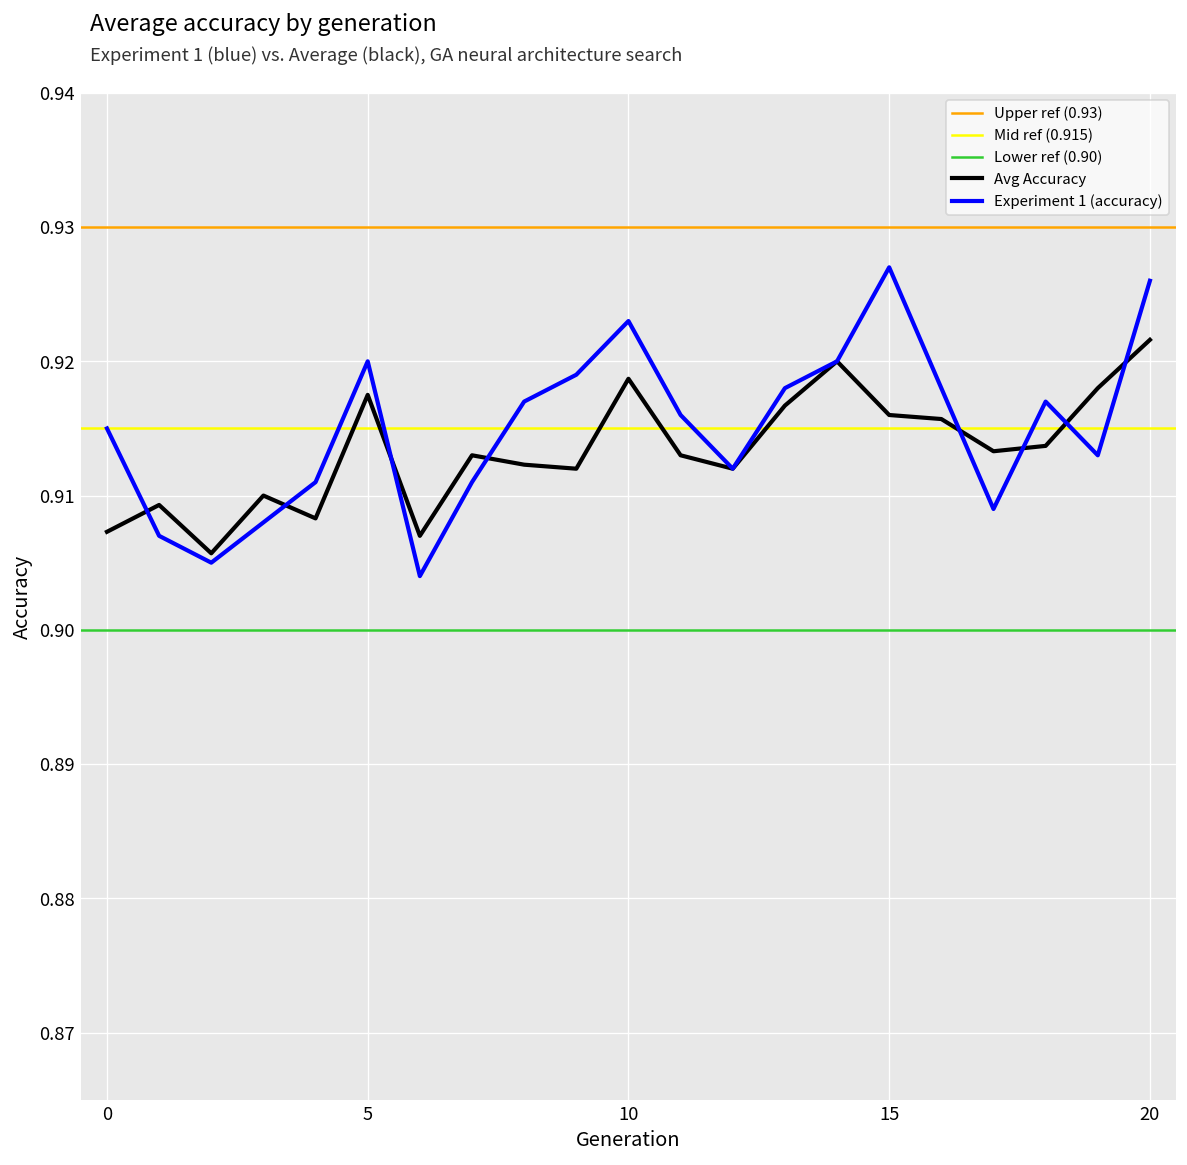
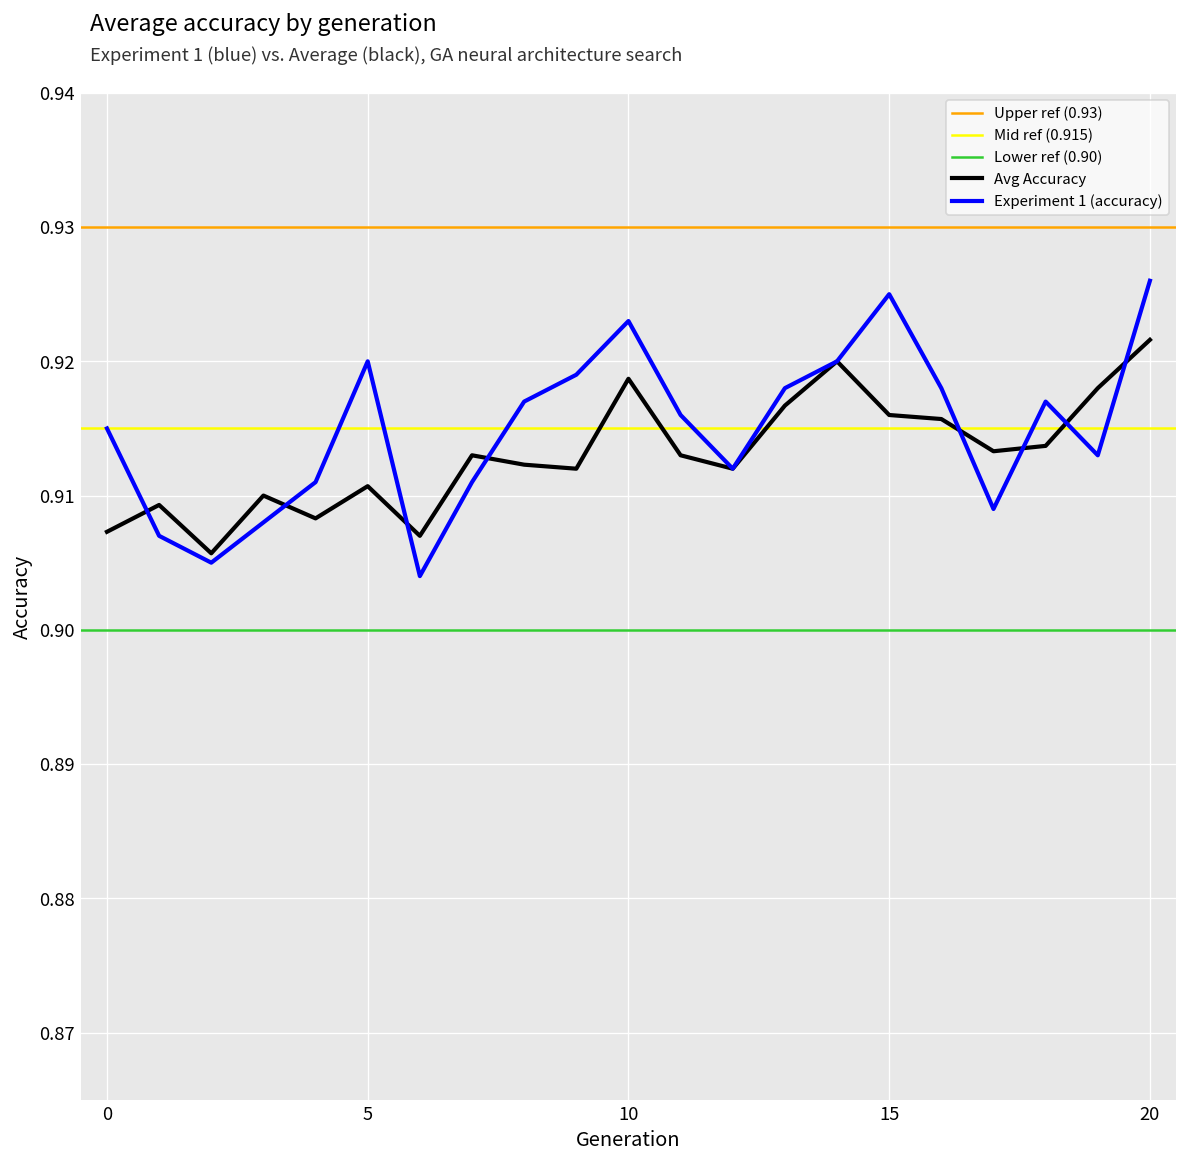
  {
    "Avg Accuracy": {
      "0": 0.9073,
-     "5": 0.9175,
+     "5": 0.9107,
      "10": 0.9187,
      "15": 0.9160,
      "20": 0.9216
    },
    "Experiment 1 (accuracy)": {
      "0": 0.915,
      "5": 0.920,
      "10": 0.923,
-     "15": 0.927,
+     "15": 0.925,
      "20": 0.926
    }
  }
